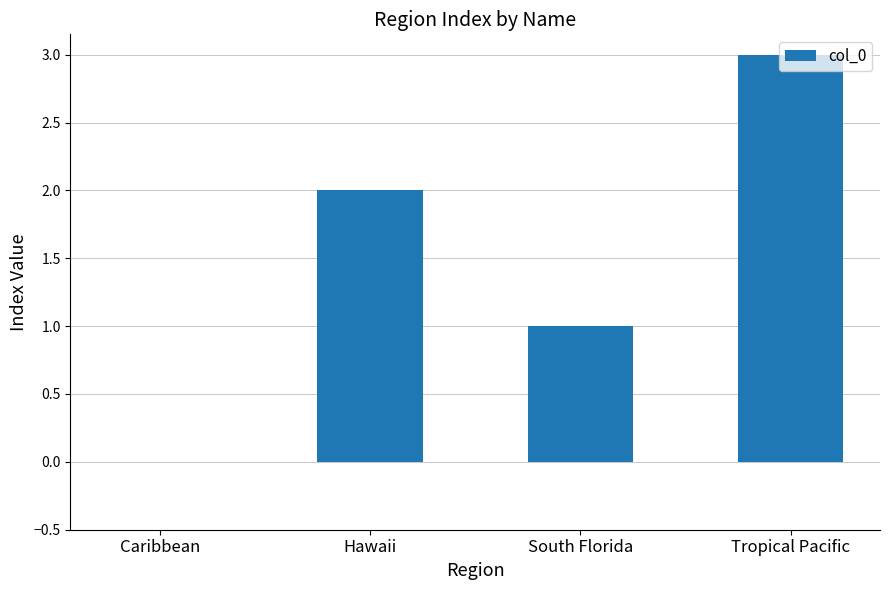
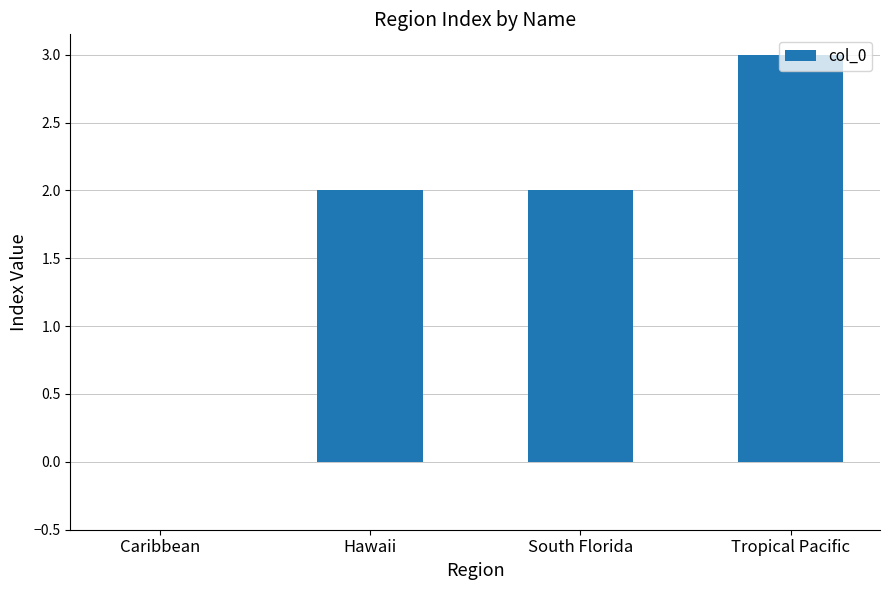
  {
    "Caribbean": 0,
    "Hawaii": 2,
-   "South Florida": 1
+   "South Florida": 2
  }
